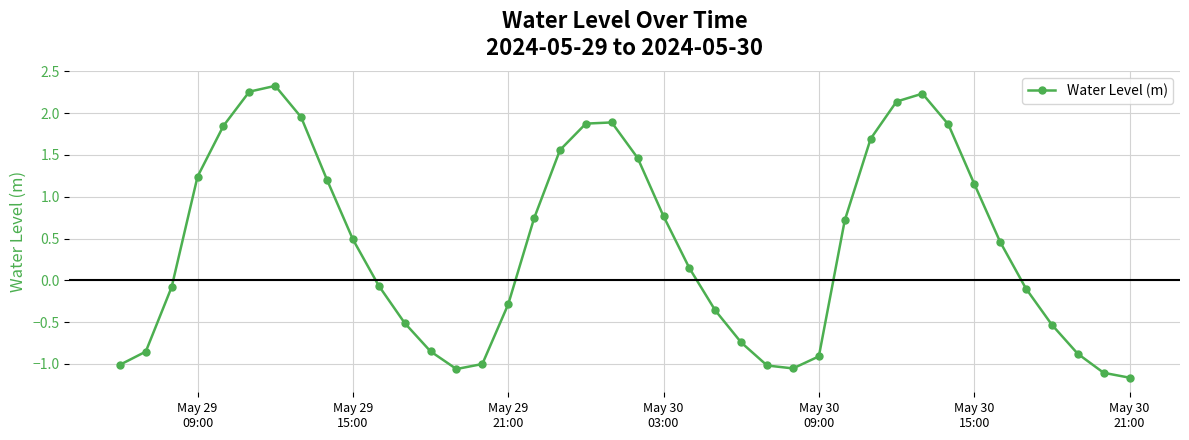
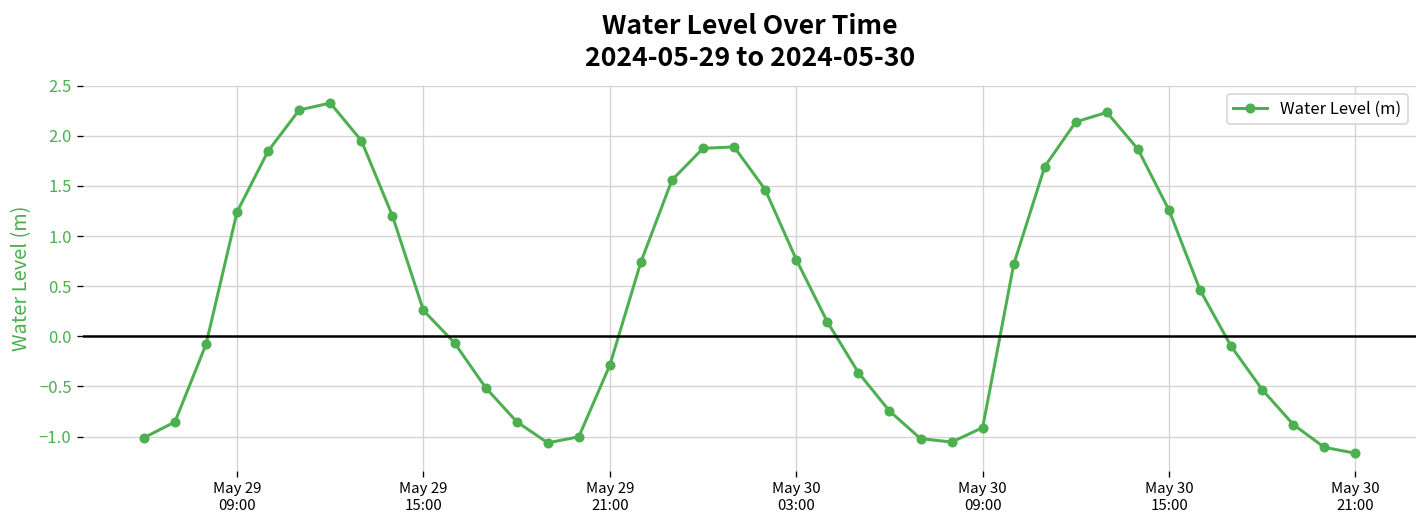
  {
    "May 29 09:00": 1.2,
-   "May 29 15:00": 0.5,
+   "May 29 15:00": 0.3,
    "May 29 21:00": -0.3,
    "May 30 03:00": 0.8,
    "May 30 09:00": -0.9,
-   "May 30 15:00": 1.2,
+   "May 30 15:00": 1.3,
    "May 30 21:00": -1.2
  }
